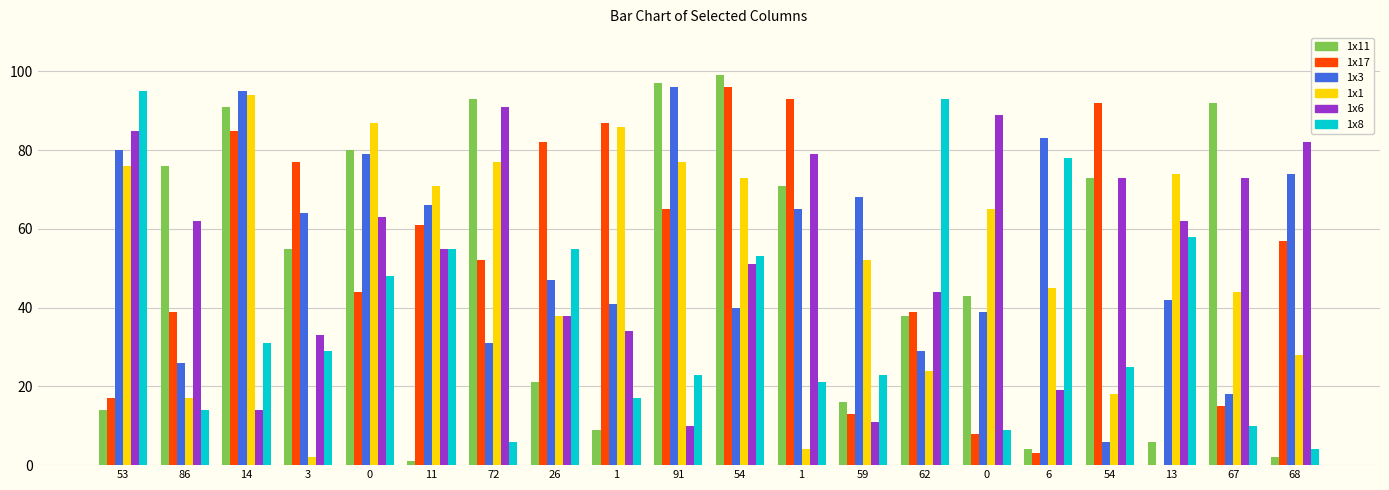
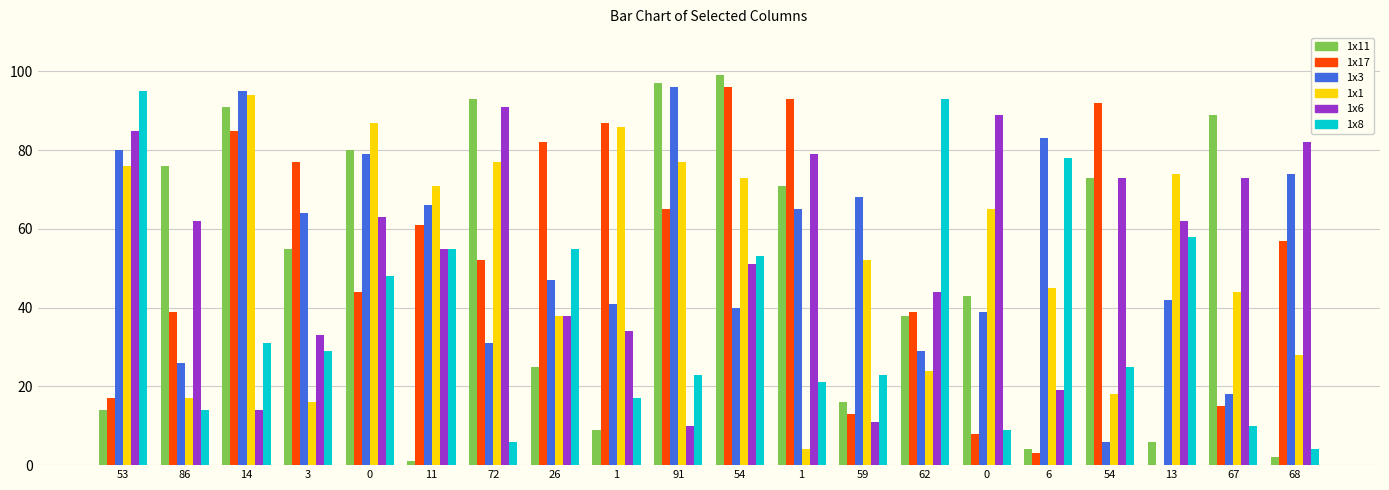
  {
    "1x11": {
      "53": 14,
      "86": 76,
      "14": 91,
      "3": 55,
      "11": 1,
      "72": 93,
-     "26": 21,
+     "26": 25,
      "91": 97,
      "59": 16,
      "62": 38,
      "6": 4,
      "13": 6,
-     "67": 92,
+     "67": 89,
      "68": 2
    },
    "1x17": {
      "53": 17,
      "86": 39,
      "14": 85,
      "3": 77,
      "11": 61,
      "72": 52,
      "26": 82,
      "91": 65,
      "59": 13,
      "62": 39,
      "6": 3,
      "13": 0,
      "67": 15,
      "68": 57
    },
    "1x3": {
      "53": 80,
      "86": 26,
      "14": 95,
      "3": 64,
      "11": 66,
      "72": 31,
      "26": 47,
      "91": 96,
      "59": 68,
      "62": 29,
      "6": 83,
      "13": 42,
      "67": 18,
      "68": 74
    },
    "1x1": {
      "53": 76,
      "86": 17,
      "14": 94,
-     "3": 2,
+     "3": 16,
      "11": 71,
      "72": 77,
      "26": 38,
      "91": 77,
      "59": 52,
      "62": 24,
      "6": 45,
      "13": 74,
      "67": 44,
      "68": 28
    },
    "1x6": {
      "53": 85,
      "86": 62,
      "14": 14,
      "3": 33,
      "11": 55,
      "72": 91,
      "26": 38,
      "91": 10,
      "59": 11,
      "62": 44,
      "6": 19,
      "13": 62,
      "67": 73,
      "68": 82
    },
    "1x8": {
      "53": 95,
      "86": 14,
      "14": 31,
      "3": 29,
      "11": 55,
      "72": 6,
      "26": 55,
      "91": 23,
      "59": 23,
      "62": 93,
      "6": 78,
      "13": 58,
      "67": 10,
      "68": 4
    }
  }
